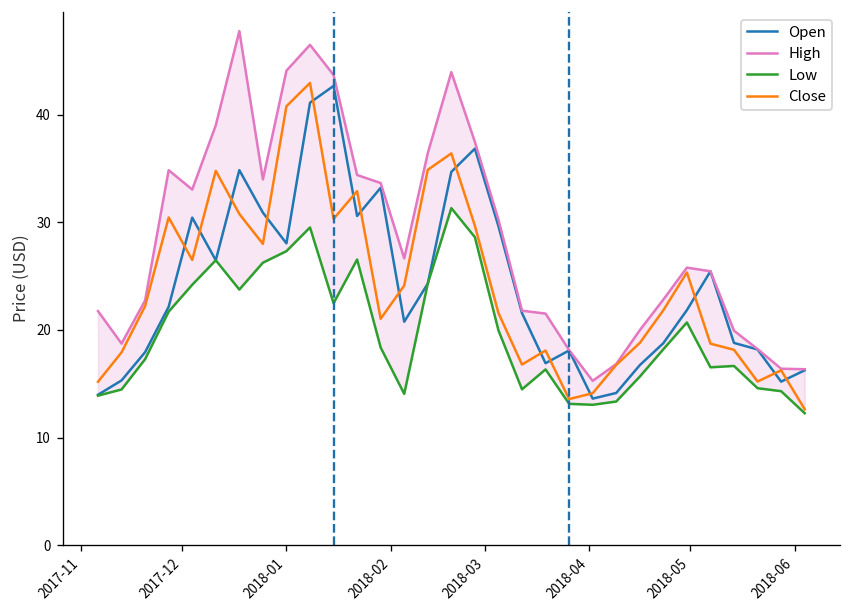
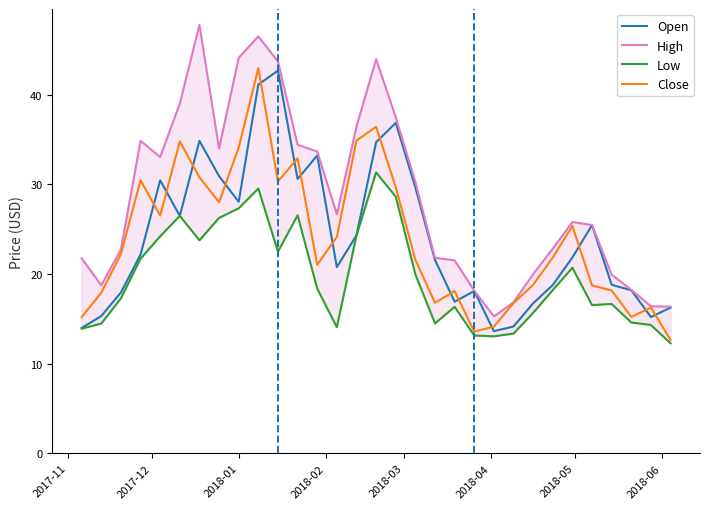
  {
    "Open": {
      "2018-01": 28
    },
    "High": {
      "2018-01": 44
    },
    "Low": {
      "2018-01": 27
    },
    "Close": {
-     "2018-01": 41
+     "2018-01": 34
    }
  }
